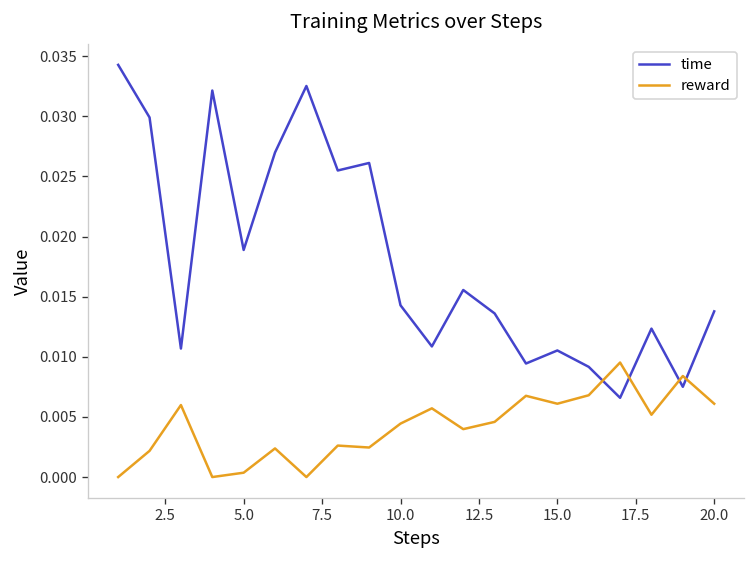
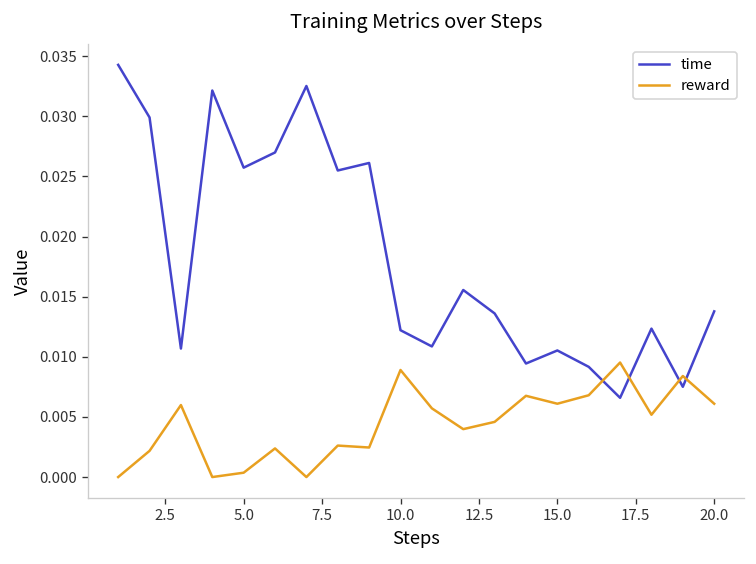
  {
    "time": {
-     "5.0": 0.0189,
-     "10.0": 0.0143,
+     "5.0": 0.0257,
+     "10.0": 0.0122,
      "15.0": 0.0105,
      "20.0": 0.0138
    },
    "reward": {
      "5.0": 0.0004,
-     "10.0": 0.0044,
+     "10.0": 0.0089,
      "15.0": 0.0061,
      "20.0": 0.0061
    }
  }
